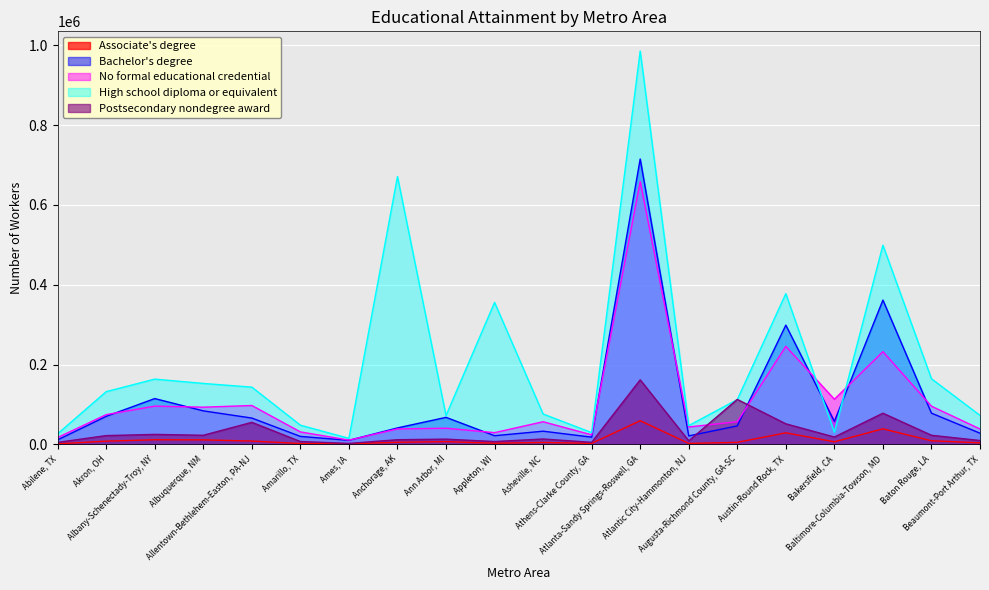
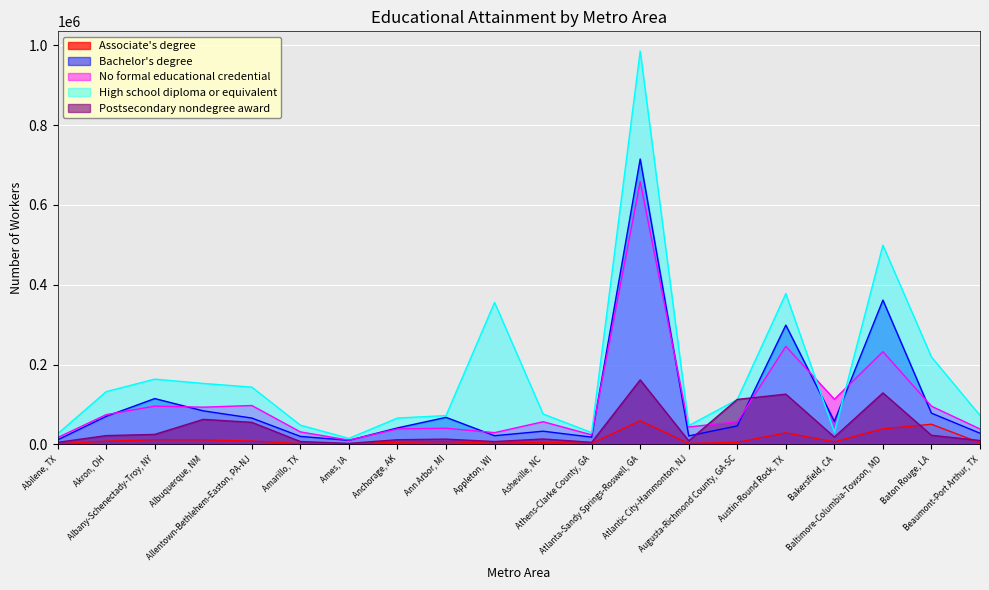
  {
    "Associate's degree": {
      "Akron, OH": 10000,
      "Albany-Schenectady-Troy, NY": 10000,
      "Albuquerque, NM": 10000,
      "Allentown-Bethlehem-Easton, PA-NJ": 10000,
      "Anchorage, AK": 10000,
      "Asheville, NC": 0,
      "Atlanta-Sandy Springs-Roswell, GA": 60000,
      "Atlantic City-Hammonton, NJ": 0,
      "Augusta-Richmond County, GA-SC": 10000,
      "Austin-Round Rock, TX": 30000,
      "Bakersfield, CA": 10000,
      "Baltimore-Columbia-Towson, MD": 40000,
-     "Baton Rouge, LA": 10000
+     "Baton Rouge, LA": 50000
    },
    "Bachelor's degree": {
      "Albany-Schenectady-Troy, NY": 110000,
      "Albuquerque, NM": 80000,
      "Allentown-Bethlehem-Easton, PA-NJ": 70000,
      "Amarillo, TX": 20000,
      "Appleton, WI": 20000,
      "Asheville, NC": 30000,
      "Atlanta-Sandy Springs-Roswell, GA": 710000,
      "Atlantic City-Hammonton, NJ": 20000,
      "Augusta-Richmond County, GA-SC": 50000,
      "Austin-Round Rock, TX": 300000,
      "Bakersfield, CA": 60000,
      "Baltimore-Columbia-Towson, MD": 360000,
      "Baton Rouge, LA": 80000,
      "Beaumont-Port Arthur, TX": 30000
    },
    "No formal educational credential": {
      "Albany-Schenectady-Troy, NY": 100000,
      "Albuquerque, NM": 90000,
      "Allentown-Bethlehem-Easton, PA-NJ": 100000,
      "Amarillo, TX": 30000,
      "Ann Arbor, MI": 40000,
      "Appleton, WI": 30000,
      "Asheville, NC": 60000,
      "Atlanta-Sandy Springs-Roswell, GA": 660000,
      "Augusta-Richmond County, GA-SC": 60000,
      "Austin-Round Rock, TX": 250000,
      "Bakersfield, CA": 110000,
      "Baltimore-Columbia-Towson, MD": 230000,
      "Baton Rouge, LA": 100000,
      "Beaumont-Port Arthur, TX": 40000
    },
    "High school diploma or equivalent": {
      "Abilene, TX": 30000,
      "Akron, OH": 130000,
      "Albany-Schenectady-Troy, NY": 160000,
      "Albuquerque, NM": 150000,
      "Allentown-Bethlehem-Easton, PA-NJ": 140000,
      "Amarillo, TX": 50000,
-     "Anchorage, AK": 670000,
+     "Anchorage, AK": 70000,
      "Appleton, WI": 360000,
      "Asheville, NC": 80000,
      "Atlanta-Sandy Springs-Roswell, GA": 990000,
      "Austin-Round Rock, TX": 380000,
      "Bakersfield, CA": 30000,
      "Baltimore-Columbia-Towson, MD": 500000,
-     "Baton Rouge, LA": 160000,
+     "Baton Rouge, LA": 220000,
      "Beaumont-Port Arthur, TX": 70000
    },
    "Postsecondary nondegree award": {
      "Akron, OH": 20000,
      "Albany-Schenectady-Troy, NY": 30000,
-     "Albuquerque, NM": 20000,
+     "Albuquerque, NM": 60000,
      "Allentown-Bethlehem-Easton, PA-NJ": 60000,
      "Anchorage, AK": 10000,
      "Asheville, NC": 10000,
      "Atlanta-Sandy Springs-Roswell, GA": 160000,
      "Atlantic City-Hammonton, NJ": 10000,
-     "Austin-Round Rock, TX": 50000,
+     "Austin-Round Rock, TX": 130000,
      "Bakersfield, CA": 20000,
-     "Baltimore-Columbia-Towson, MD": 80000,
+     "Baltimore-Columbia-Towson, MD": 130000,
      "Baton Rouge, LA": 20000
    }
  }
